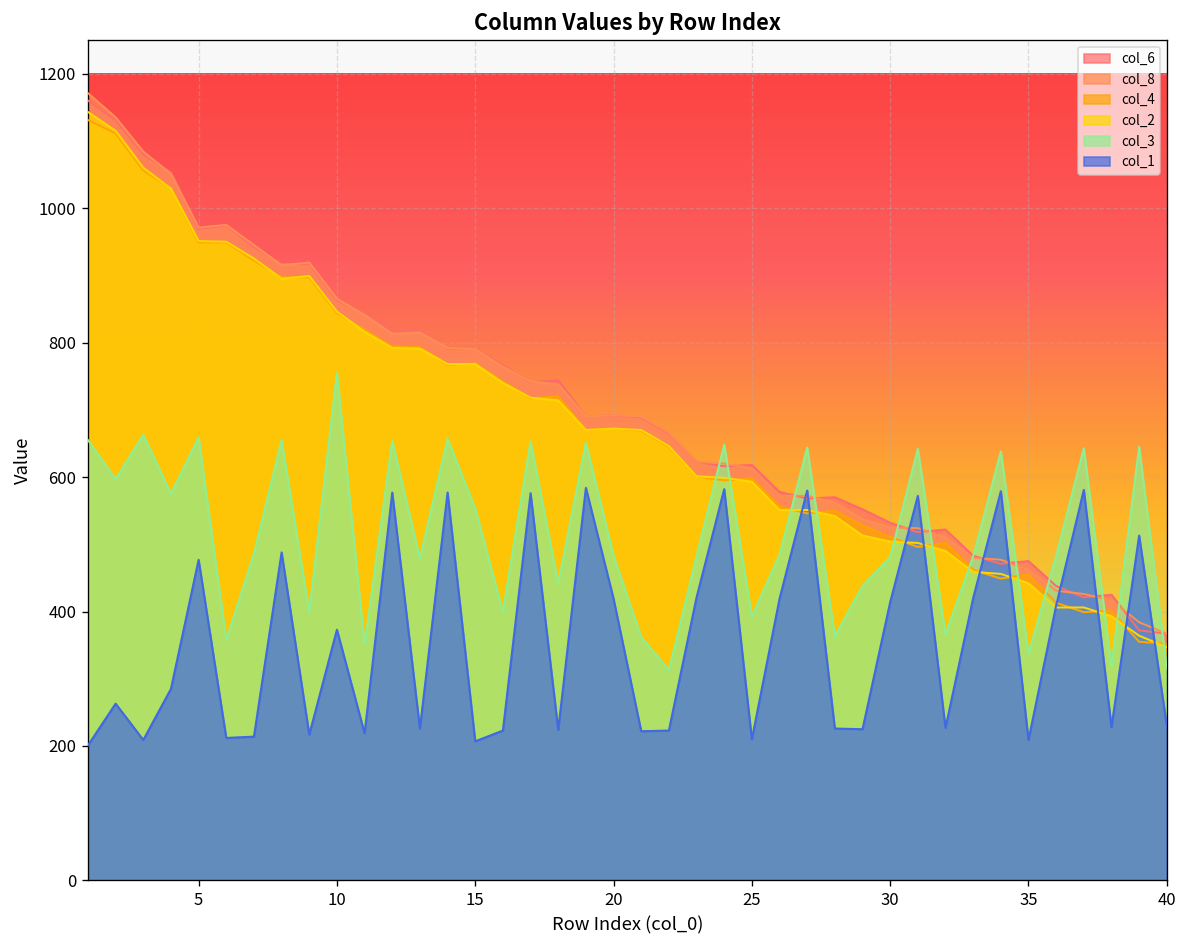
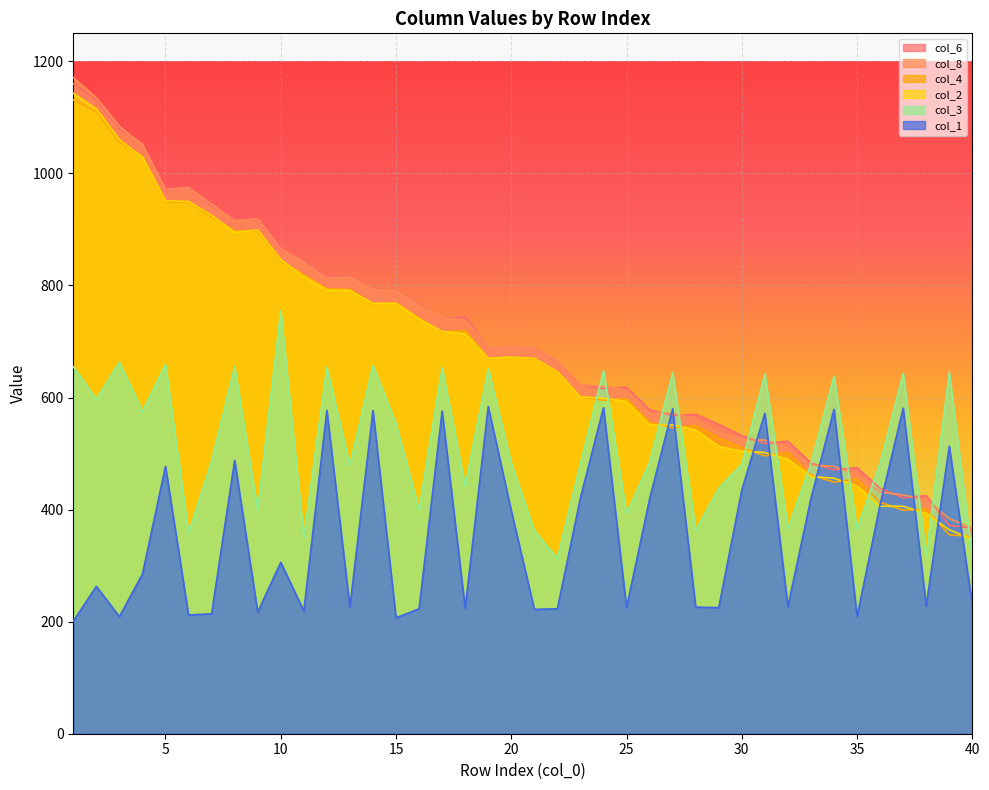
  {
    "col_3": {
      "5": 660,
      "10": 760,
      "15": 550,
      "20": 480,
      "25": 390,
      "30": 480,
-     "35": 340,
+     "35": 370,
      "40": 320
    },
    "col_1": {
      "5": 480,
-     "10": 370,
+     "10": 310,
      "15": 210,
-     "20": 420,
-     "25": 210,
-     "30": 410,
+     "20": 400,
+     "25": 230,
+     "30": 440,
      "35": 210,
      "40": 230
    }
  }
